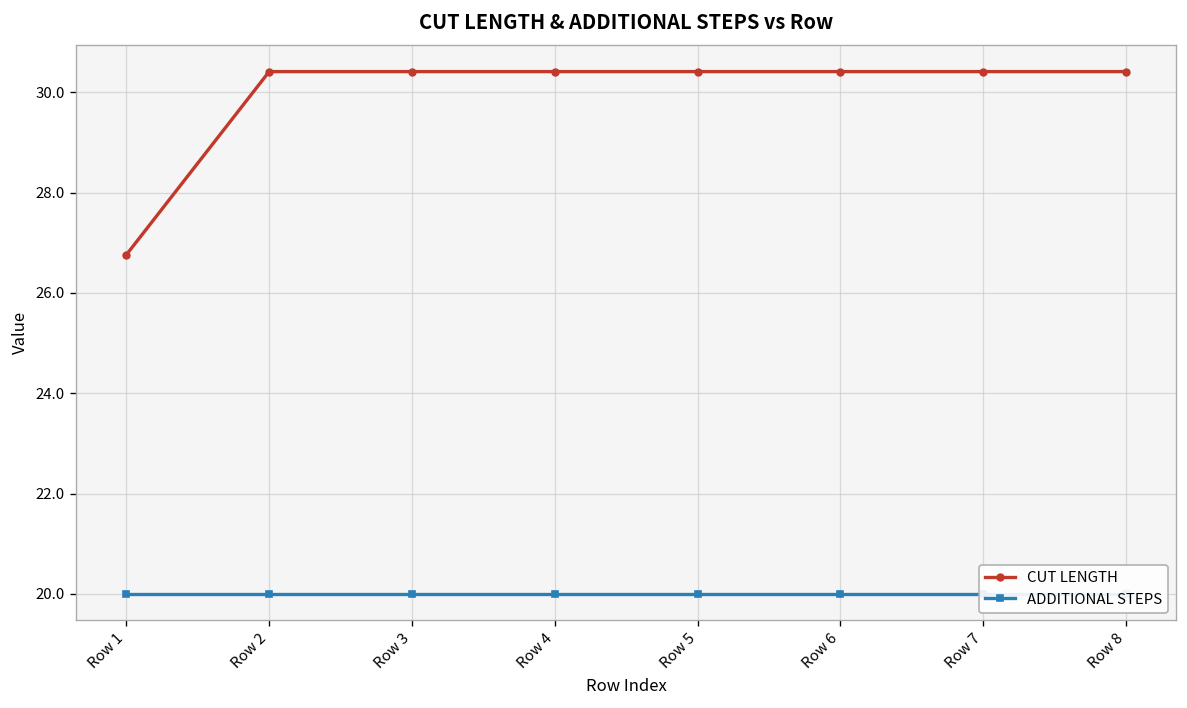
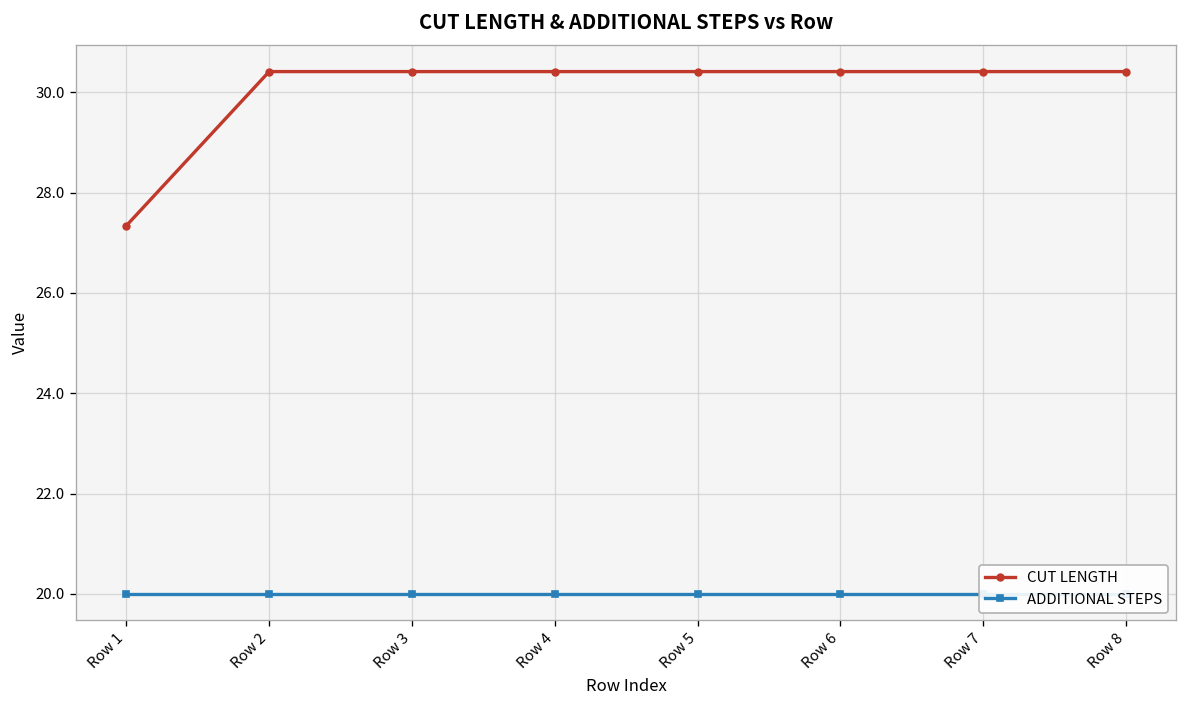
  {
    "CUT LENGTH": {
-     "Row 1": 26.8,
+     "Row 1": 27.3,
      "Row 2": 30.4,
      "Row 3": 30.4,
      "Row 4": 30.4,
      "Row 5": 30.4,
      "Row 6": 30.4,
      "Row 7": 30.4,
      "Row 8": 30.4
    },
    "ADDITIONAL STEPS": {
      "Row 1": 20.0,
      "Row 2": 20.0,
      "Row 3": 20.0,
      "Row 4": 20.0,
      "Row 5": 20.0,
      "Row 6": 20.0
    }
  }
